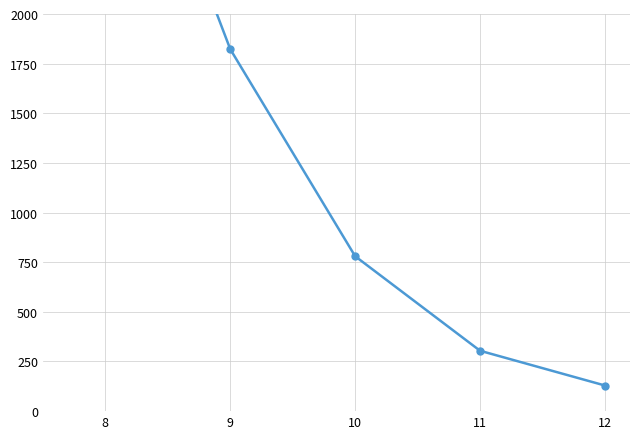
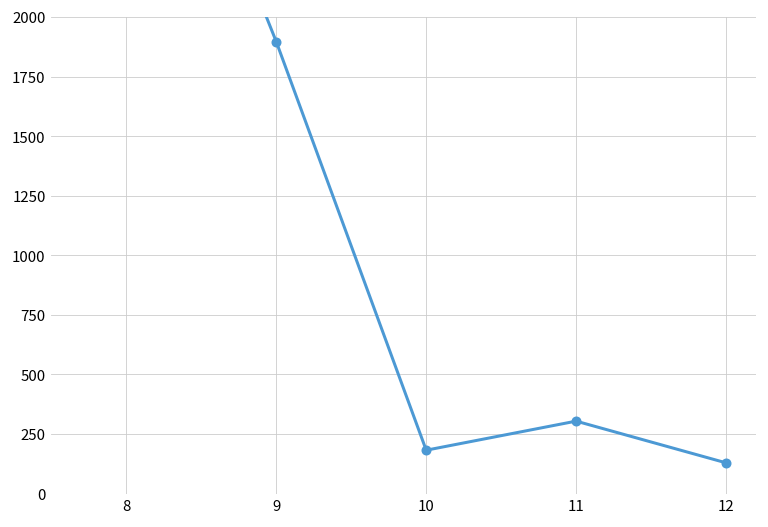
  {
-   "9": 1820,
-   "10": 780,
+   "9": 1900,
+   "10": 180,
    "11": 300,
    "12": 130
  }
